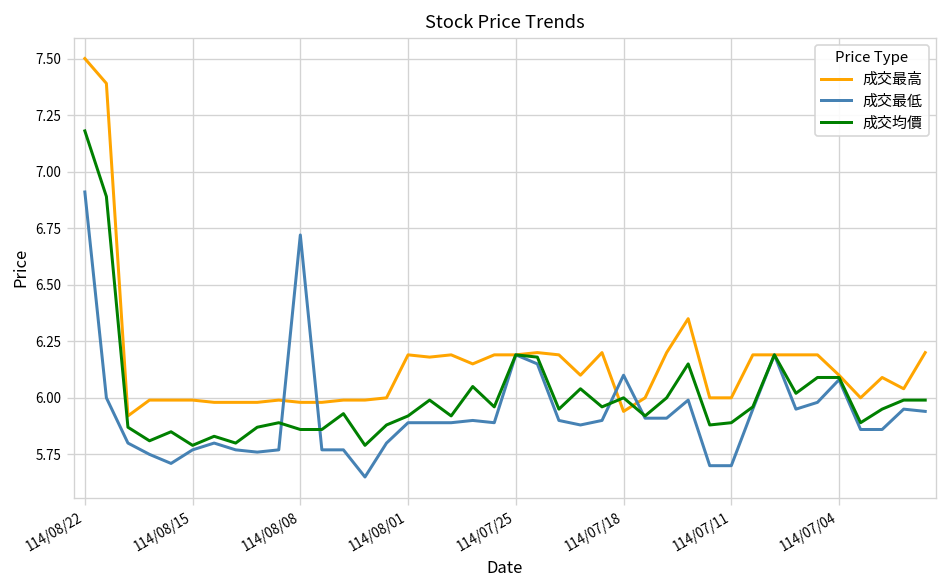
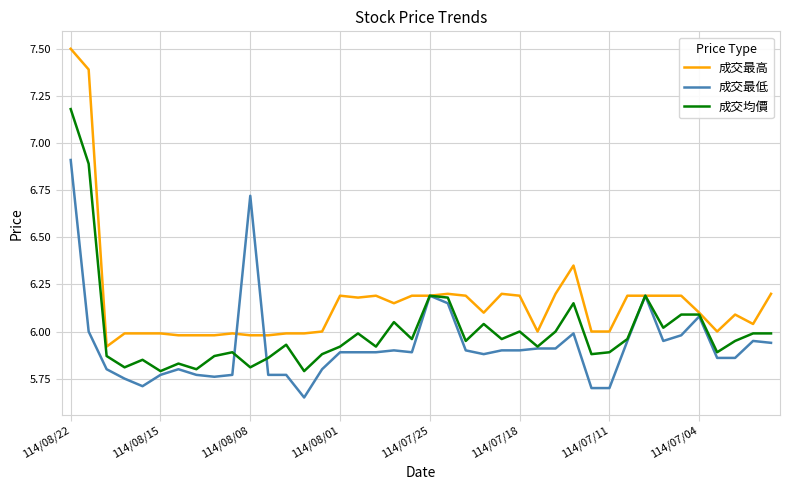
  {
    "成交最高": {
      "114/08/22": 7.50,
      "114/08/15": 5.99,
      "114/08/08": 5.98,
      "114/08/01": 6.19,
-     "114/07/18": 5.94,
+     "114/07/18": 6.19,
      "114/07/11": 6.00
    },
    "成交最低": {
      "114/08/22": 6.9,
      "114/08/15": 5.77,
      "114/08/08": 6.72,
      "114/08/01": 5.9,
-     "114/07/18": 6.1,
+     "114/07/18": 5.9,
      "114/07/11": 5.7
    },
    "成交均價": {
      "114/08/22": 7.18,
      "114/08/15": 5.79,
-     "114/08/08": 5.86,
+     "114/08/08": 5.81,
      "114/08/01": 5.92,
      "114/07/18": 6.00,
      "114/07/11": 5.89
    }
  }
